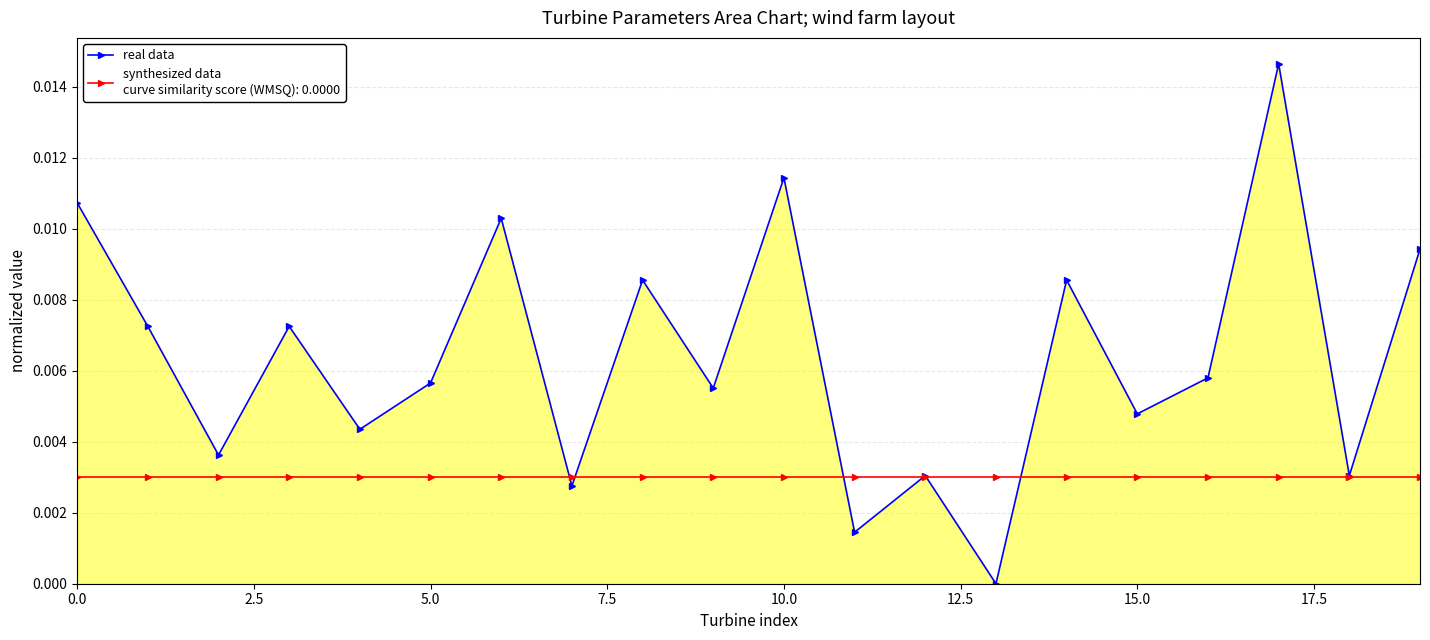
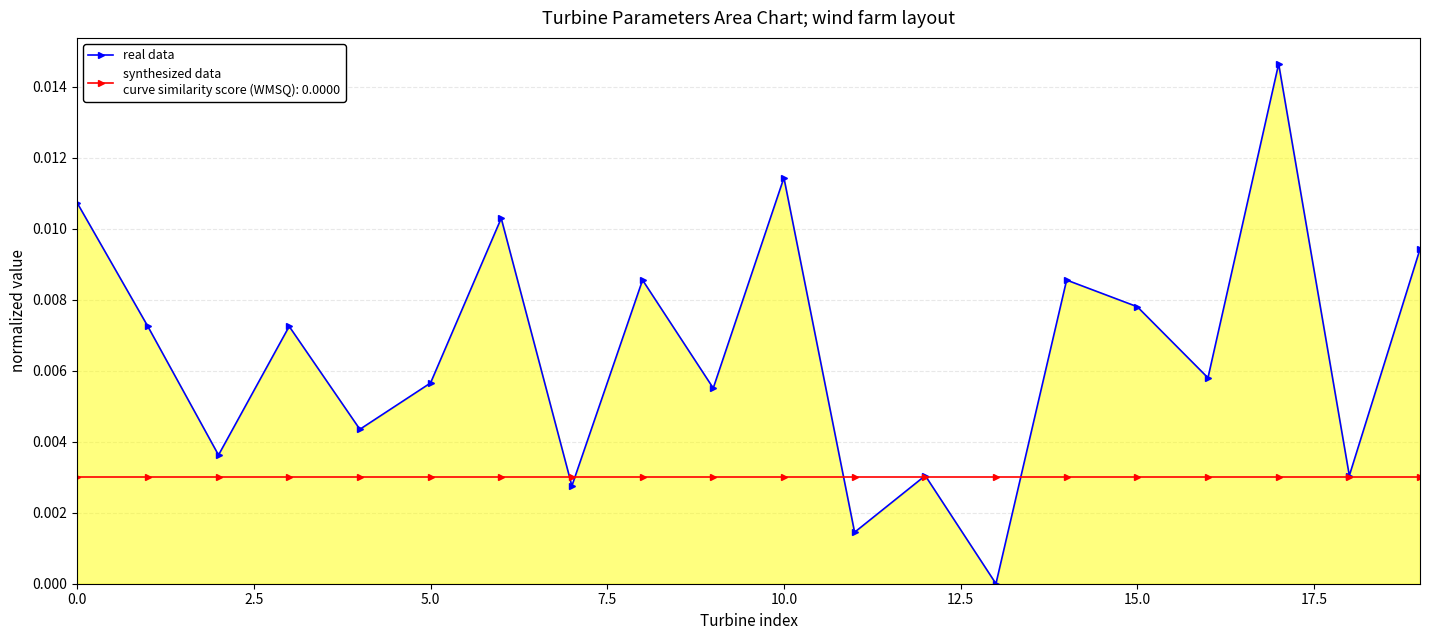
  {
    "real data": {
      "0.0": 0.0107,
      "5.0": 0.0057,
      "10.0": 0.0114,
-     "15.0": 0.0048
+     "15.0": 0.0078
    },
    "synthesized data curve similarity score (WMSQ): 0.0000": {
      "0.0": 0.0030,
      "5.0": 0.0030,
      "10.0": 0.0030,
      "15.0": 0.0030
    }
  }
